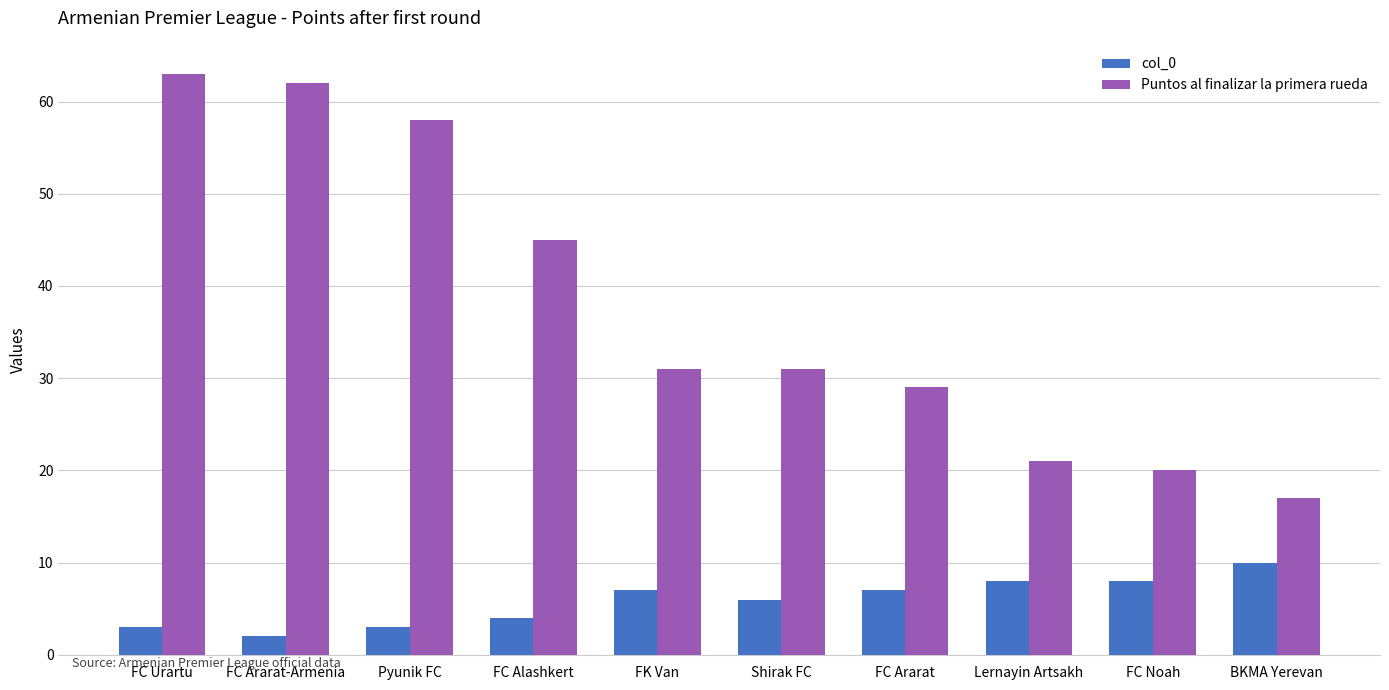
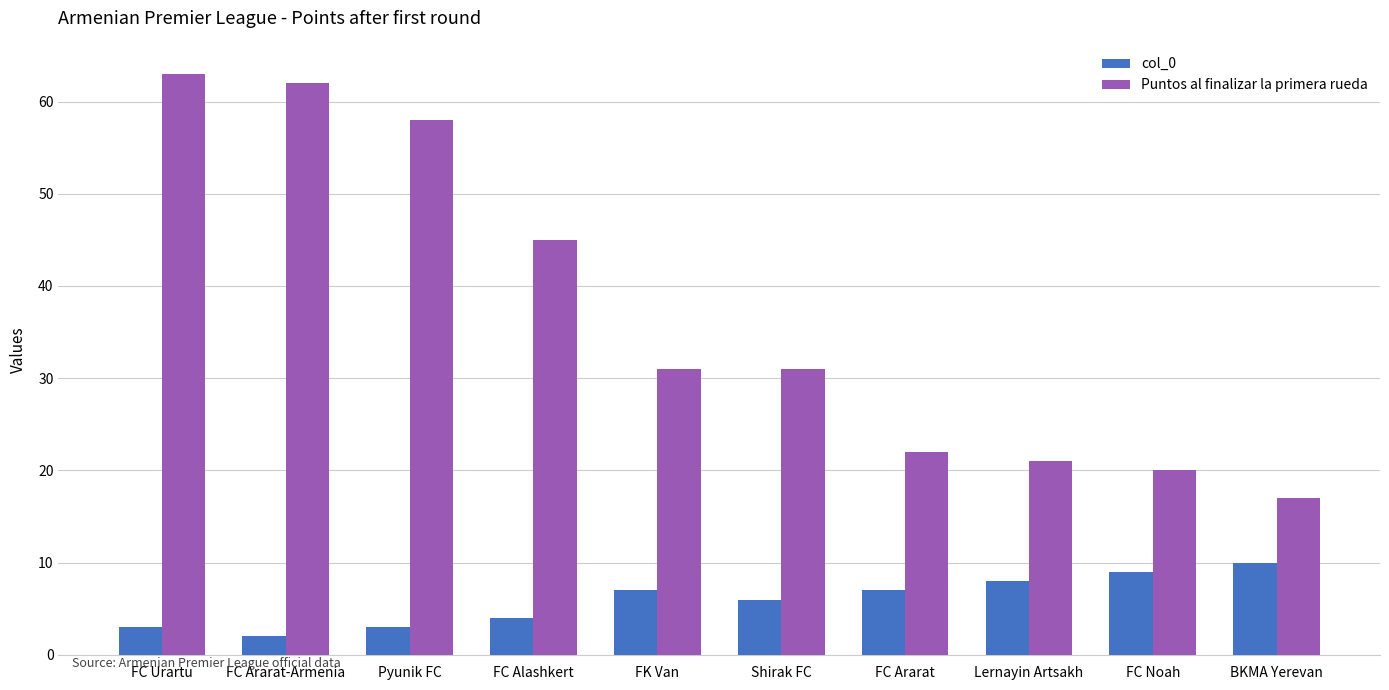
  {
    "col_0": {
      "FC Urartu": 3,
      "FC Ararat-Armenia": 2,
      "Pyunik FC": 3,
      "FC Alashkert": 4,
      "FK Van": 7,
      "Shirak FC": 6,
      "FC Ararat": 7,
      "Lernayin Artsakh": 8,
-     "FC Noah": 8,
+     "FC Noah": 9,
      "BKMA Yerevan": 10
    },
    "Puntos al finalizar la primera rueda": {
      "FC Urartu": 63,
      "FC Ararat-Armenia": 62,
      "Pyunik FC": 58,
      "FC Alashkert": 45,
      "FK Van": 31,
      "Shirak FC": 31,
-     "FC Ararat": 29,
+     "FC Ararat": 22,
      "Lernayin Artsakh": 21,
      "FC Noah": 20,
      "BKMA Yerevan": 17
    }
  }
